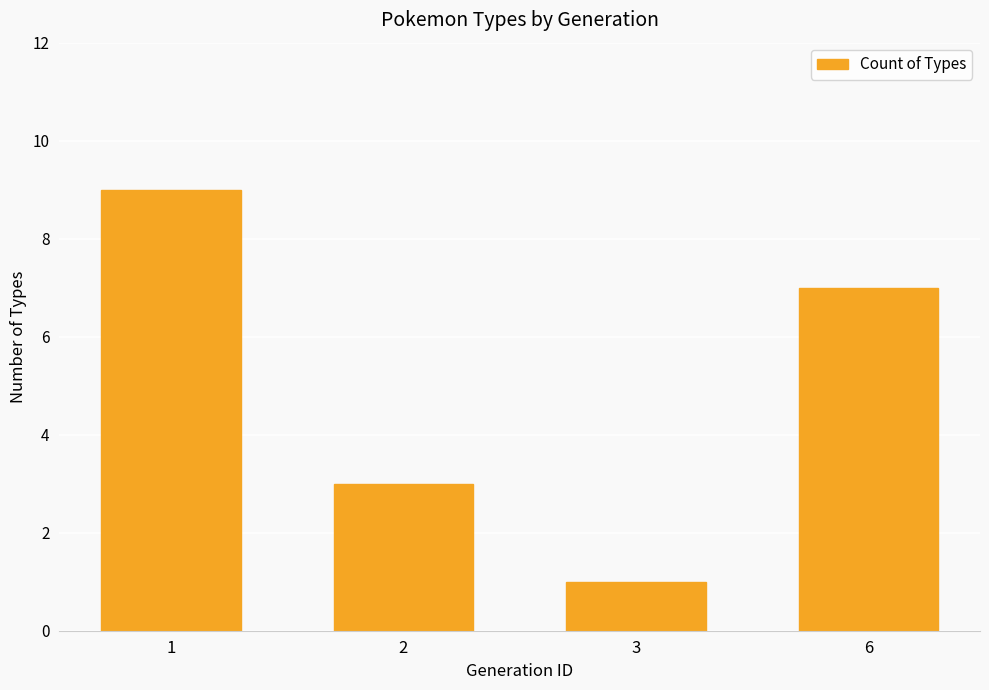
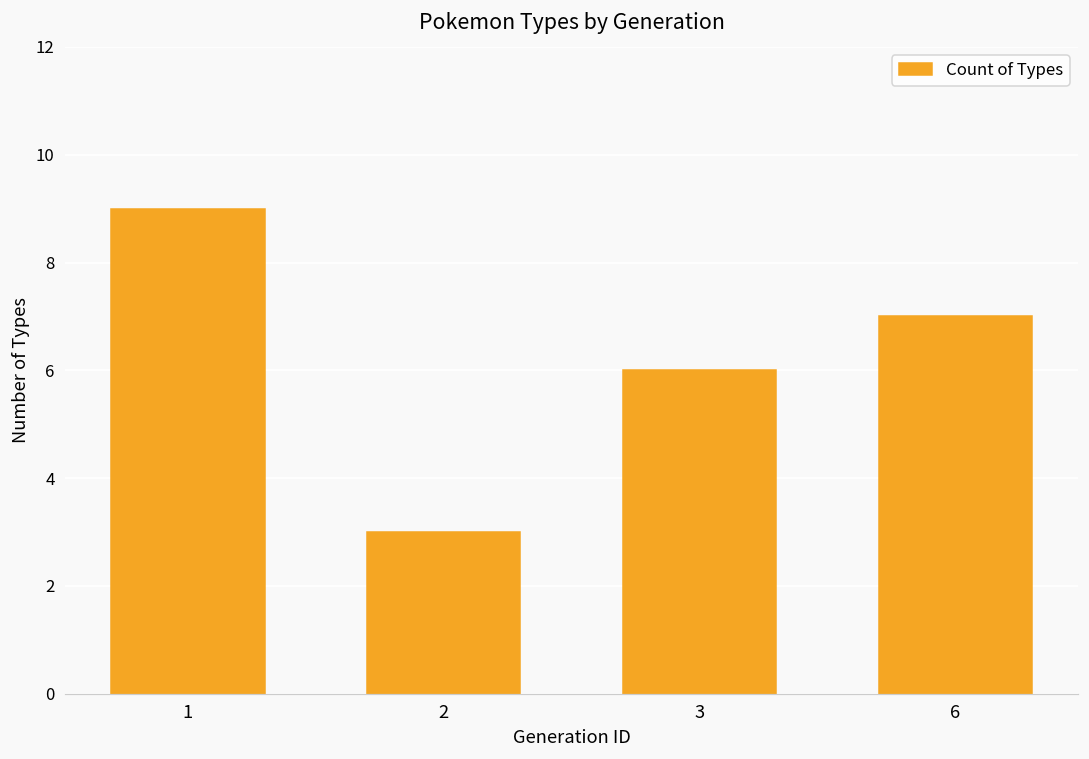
  {
    "1": 9,
    "2": 3,
-   "3": 1,
+   "3": 6,
    "6": 7
  }
